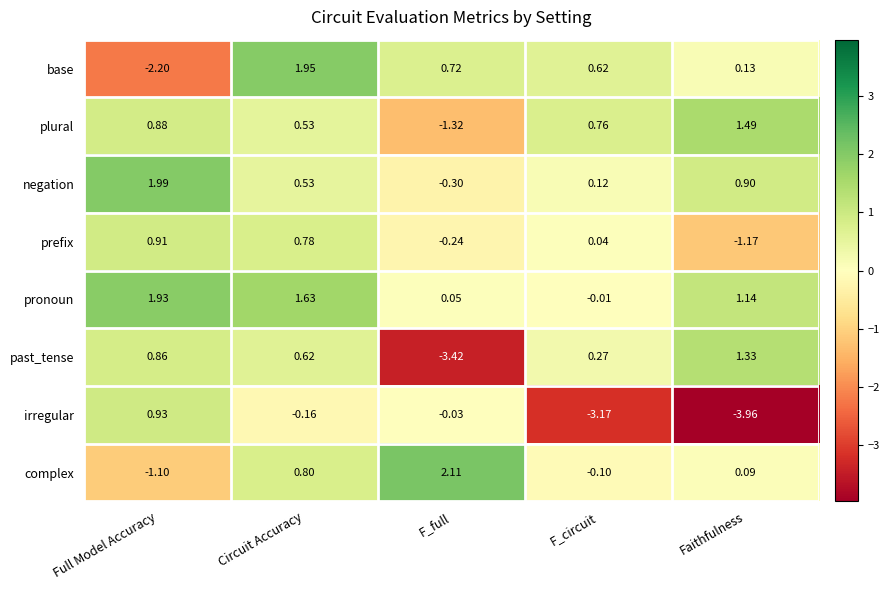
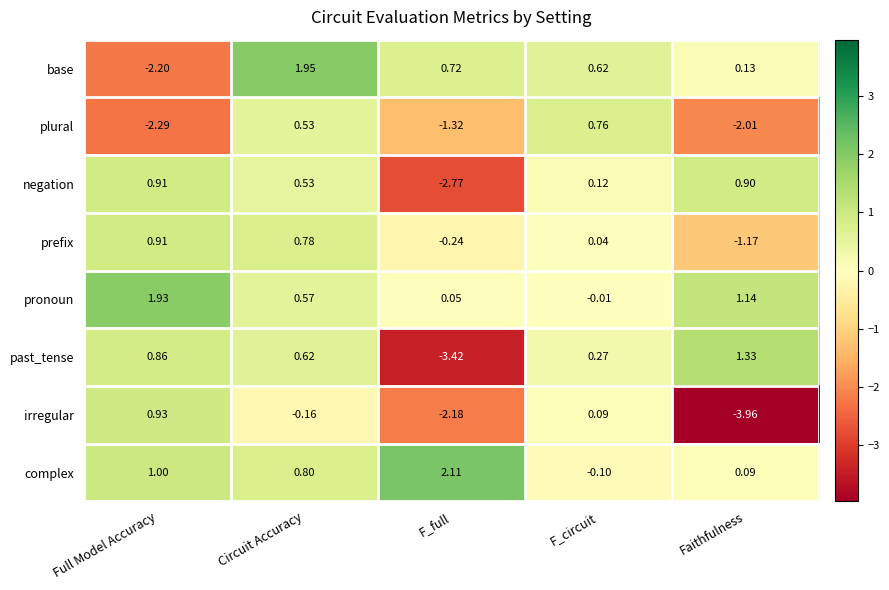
  {
    "base": {
      "Full Model Accuracy": -2.20,
      "Circuit Accuracy": 1.95,
      "F_full": 0.72,
      "F_circuit": 0.62,
      "Faithfulness": 0.13
    },
    "plural": {
-     "Full Model Accuracy": 0.88,
+     "Full Model Accuracy": -2.29,
      "Circuit Accuracy": 0.53,
      "F_full": -1.32,
      "F_circuit": 0.76,
-     "Faithfulness": 1.49
+     "Faithfulness": -2.01
    },
    "negation": {
-     "Full Model Accuracy": 1.99,
+     "Full Model Accuracy": 0.91,
      "Circuit Accuracy": 0.53,
-     "F_full": -0.30,
+     "F_full": -2.77,
      "F_circuit": 0.12,
      "Faithfulness": 0.90
    },
    "prefix": {
      "Full Model Accuracy": 0.91,
      "Circuit Accuracy": 0.78,
      "F_full": -0.24,
      "F_circuit": 0.04,
      "Faithfulness": -1.17
    },
    "pronoun": {
      "Full Model Accuracy": 1.93,
-     "Circuit Accuracy": 1.63,
+     "Circuit Accuracy": 0.57,
      "F_full": 0.05,
      "F_circuit": -0.01,
      "Faithfulness": 1.14
    },
    "past_tense": {
      "Full Model Accuracy": 0.86,
      "Circuit Accuracy": 0.62,
      "F_full": -3.42,
      "F_circuit": 0.27,
      "Faithfulness": 1.33
    },
    "irregular": {
      "Full Model Accuracy": 0.93,
      "Circuit Accuracy": -0.16,
-     "F_full": -0.03,
-     "F_circuit": -3.17,
+     "F_full": -2.18,
+     "F_circuit": 0.09,
      "Faithfulness": -3.96
    },
    "complex": {
-     "Full Model Accuracy": -1.10,
+     "Full Model Accuracy": 1.00,
      "Circuit Accuracy": 0.80,
      "F_full": 2.11,
      "F_circuit": -0.10,
      "Faithfulness": 0.09
    }
  }
